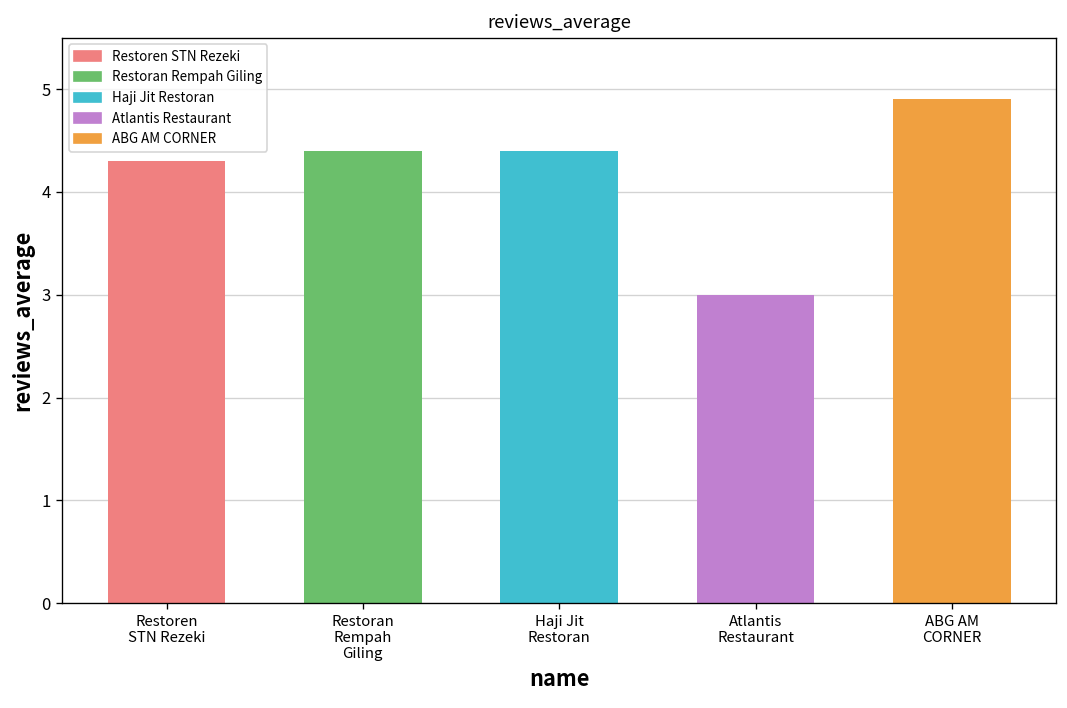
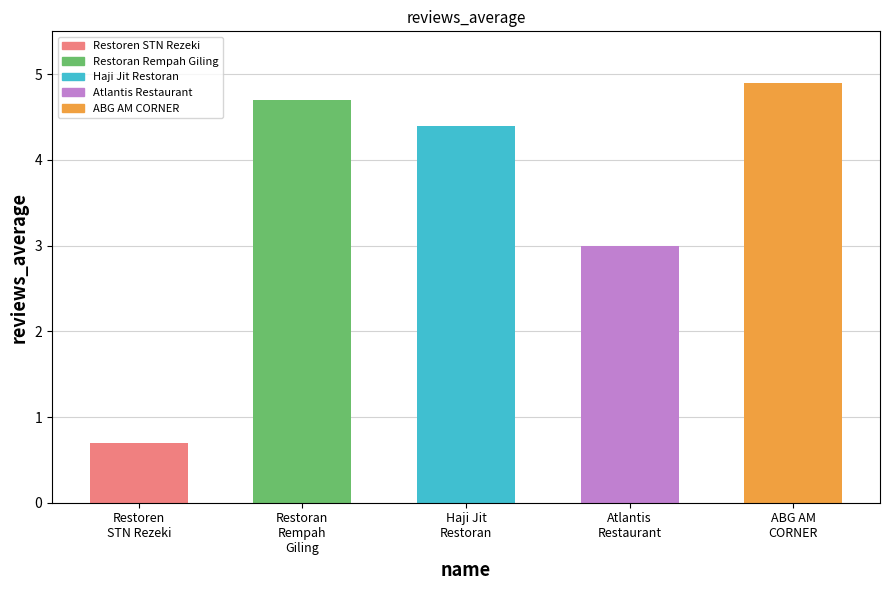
  {
-   "Restoren STN Rezeki": 4.3,
-   "Restoran Rempah Giling": 4.4,
+   "Restoren STN Rezeki": 0.7,
+   "Restoran Rempah Giling": 4.7,
    "Haji Jit Restoran": 4.4,
    "Atlantis Restaurant": 3.0,
    "ABG AM CORNER": 4.9
  }
